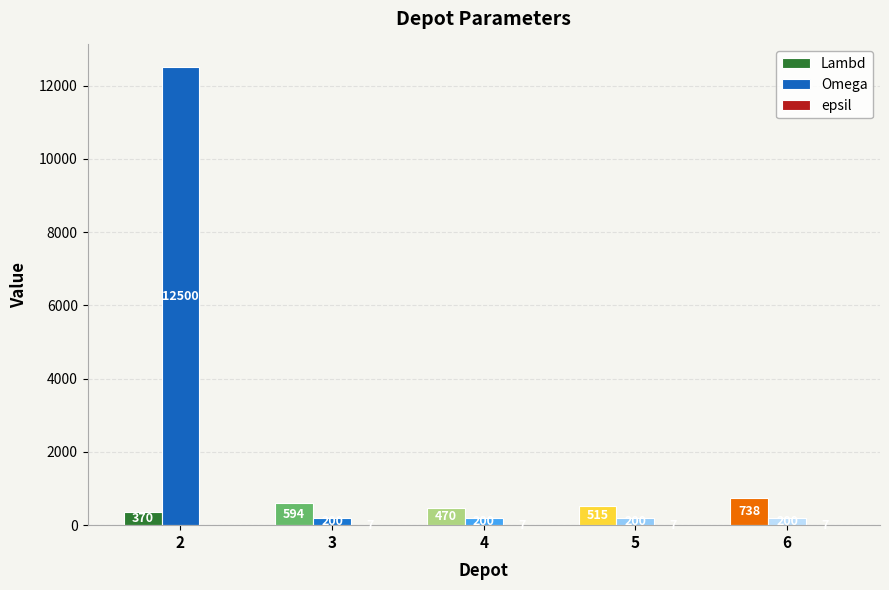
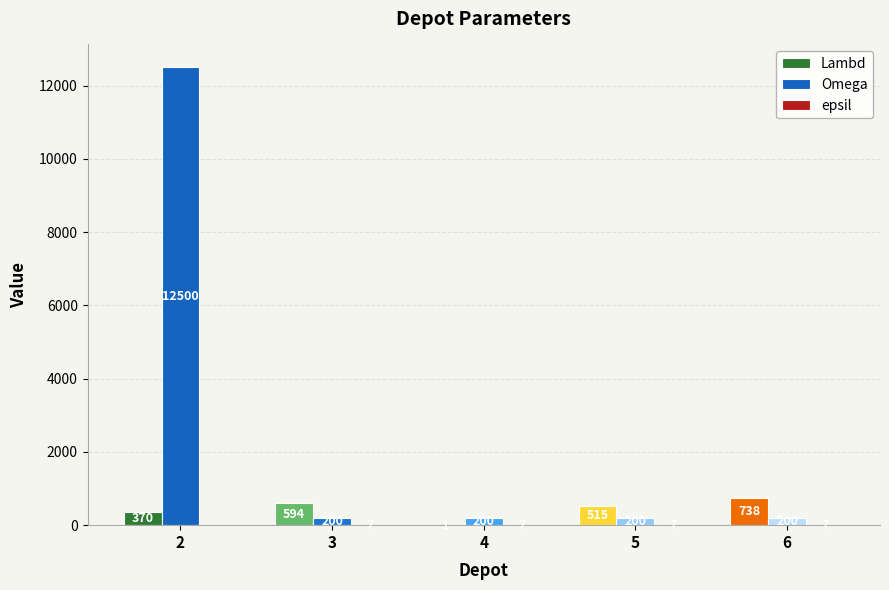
  {
    "Lambd": {
-     "4": 500
+     "4": 0
    },
    "Omega": {
      "2": 12500
    },
    "epsil": {
      "2": 0
    }
  }
